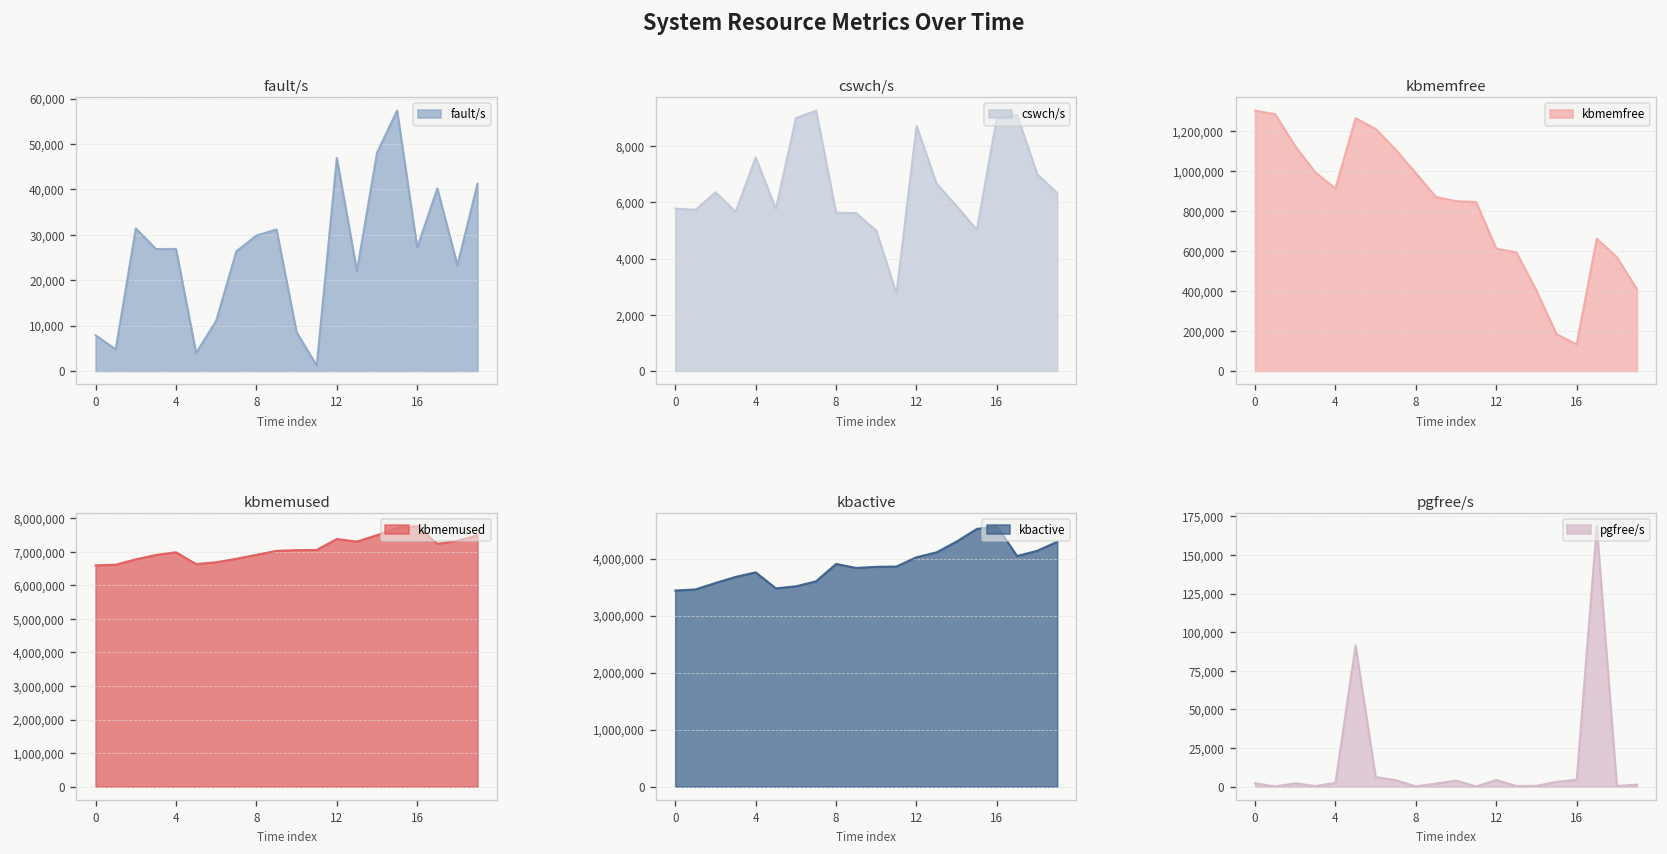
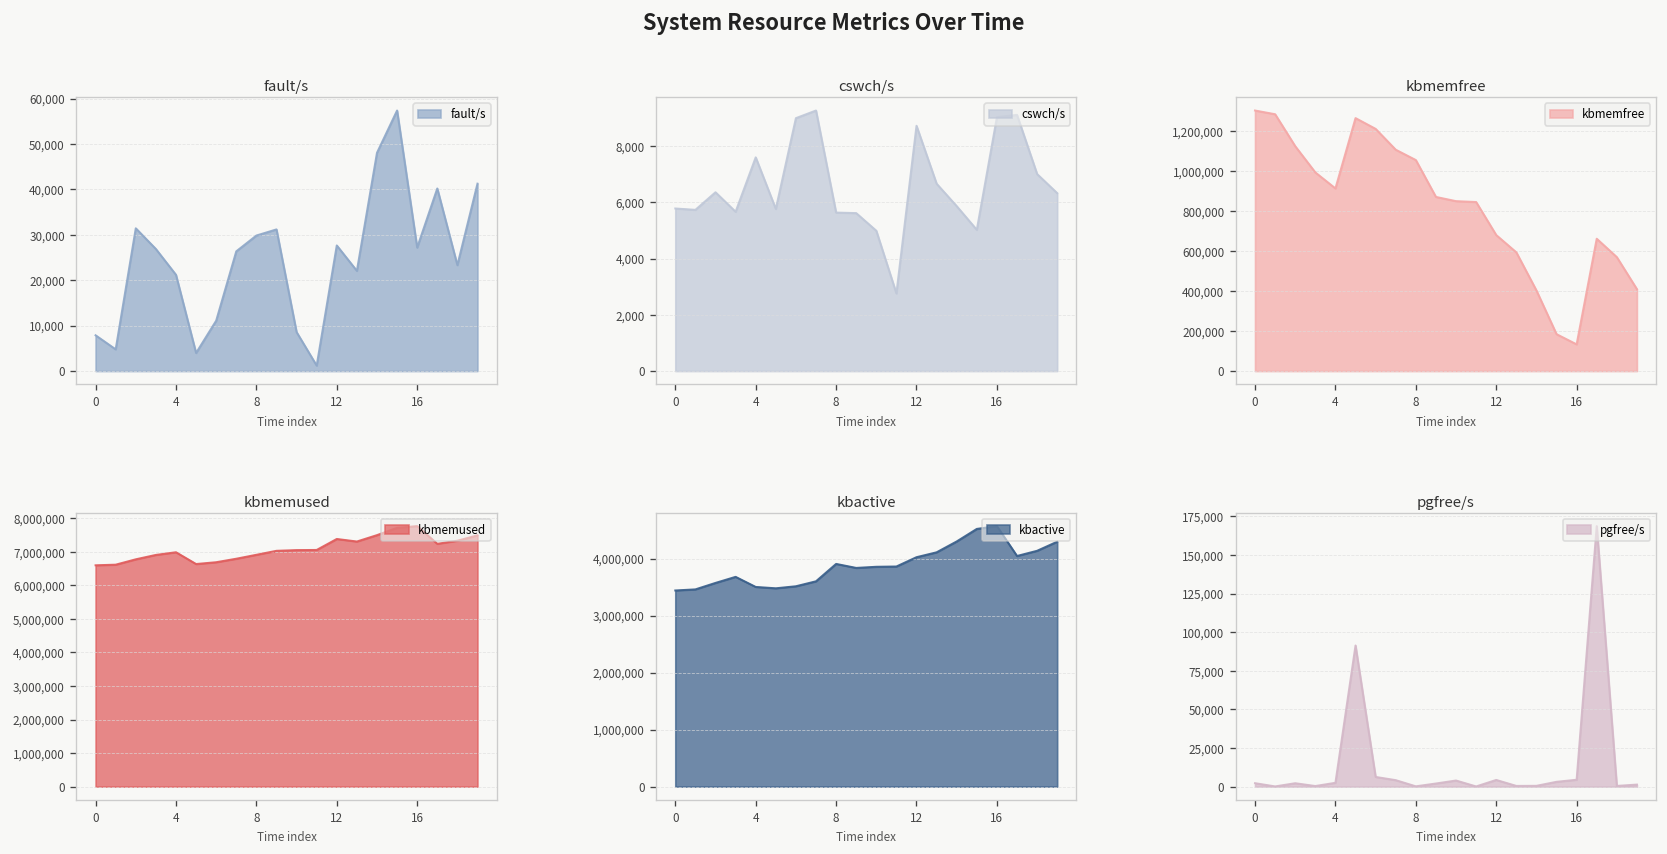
  {
    "fault/s": {
      "0": "8,000",
-     "4": "27,000",
+     "4": "21,000",
      "8": "30,000",
-     "12": "47,000",
+     "12": "28,000",
      "16": "27,000"
    },
    "cswch/s": {
      "0": "5,800",
      "4": "7,600",
      "8": "5,600",
      "12": "8,700"
    },
    "kbmemfree": {
      "0": "1,300,000",
      "4": "910,000",
-     "8": "990,000",
-     "12": "610,000",
+     "8": "1,050,000",
+     "12": "680,000",
      "16": "130,000"
    },
    "kbmemused": {
      "0": "6,600,000",
      "4": "7,000,000",
      "8": "6,900,000",
      "12": "7,400,000"
    },
    "kbactive": {
      "0": "3,400,000",
-     "4": "3,800,000",
+     "4": "3,500,000",
      "8": "3,900,000",
      "12": "4,000,000"
    },
    "pgfree/s": {
      "0": "2,000",
      "4": "2,000",
      "8": "0",
      "12": "4,000",
      "16": "4,000"
    }
  }
